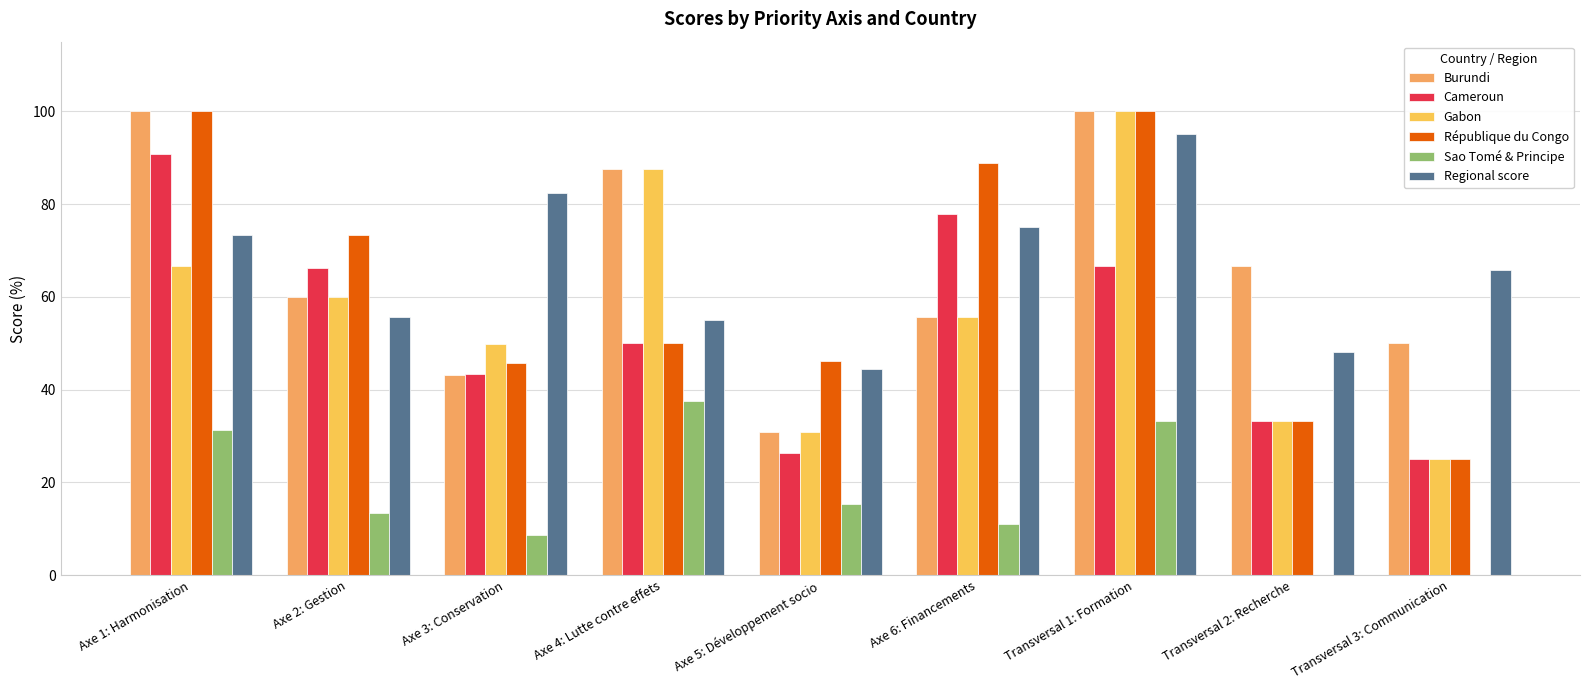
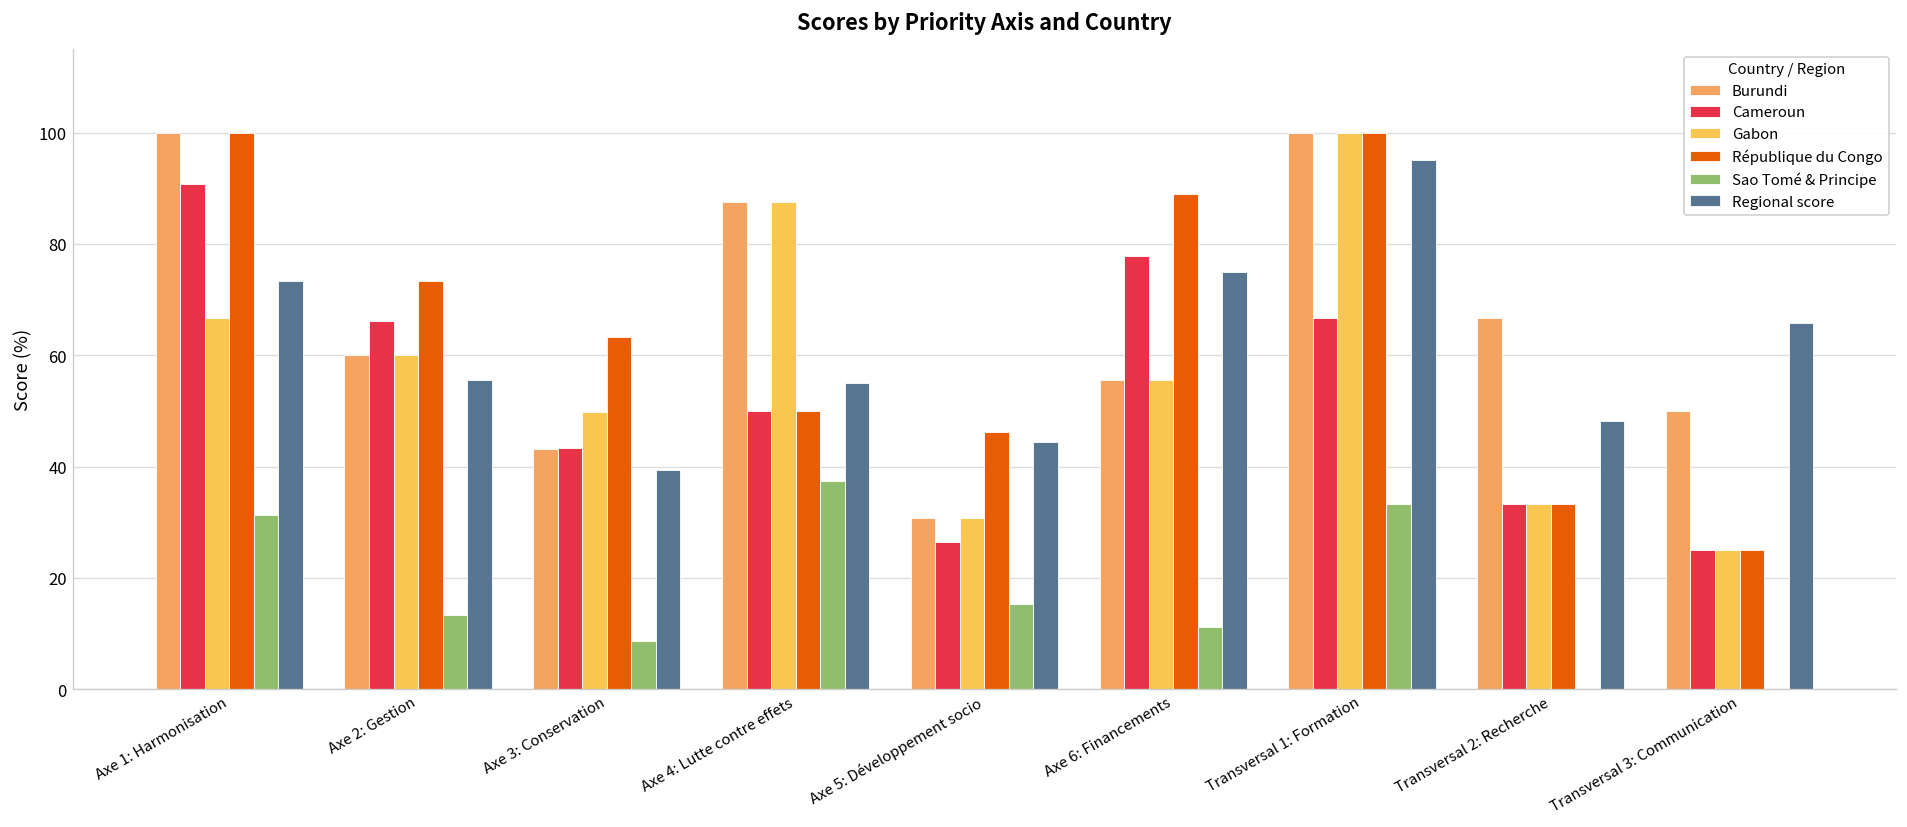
  {
    "Cameroun": {
      "Axe 1: Harmonisation": 91,
      "Axe 2: Gestion": 66,
      "Axe 3: Conservation": 43,
      "Axe 4: Lutte contre effets": 50,
      "Axe 5: Développement socio": 26,
      "Axe 6: Financements": 78,
      "Transversal 1: Formation": 67,
      "Transversal 2: Recherche": 33,
      "Transversal 3: Communication": 25
    },
    "République du Congo": {
      "Axe 1: Harmonisation": 100,
      "Axe 2: Gestion": 73,
-     "Axe 3: Conservation": 46,
+     "Axe 3: Conservation": 63,
      "Axe 4: Lutte contre effets": 50,
      "Axe 5: Développement socio": 46,
      "Axe 6: Financements": 89,
      "Transversal 1: Formation": 100,
      "Transversal 2: Recherche": 33,
      "Transversal 3: Communication": 25
    },
    "Sao Tomé & Principe": {
      "Axe 1: Harmonisation": 31,
      "Axe 2: Gestion": 13,
      "Axe 3: Conservation": 9,
      "Axe 4: Lutte contre effets": 38,
      "Axe 5: Développement socio": 15,
      "Axe 6: Financements": 11,
      "Transversal 1: Formation": 33,
      "Transversal 2: Recherche": 0,
      "Transversal 3: Communication": 0
    },
    "Regional score": {
      "Axe 1: Harmonisation": 73,
      "Axe 2: Gestion": 56,
-     "Axe 3: Conservation": 82,
+     "Axe 3: Conservation": 39,
      "Axe 4: Lutte contre effets": 55,
      "Axe 5: Développement socio": 44,
      "Axe 6: Financements": 75,
      "Transversal 1: Formation": 95,
      "Transversal 2: Recherche": 48,
      "Transversal 3: Communication": 66
    }
  }
